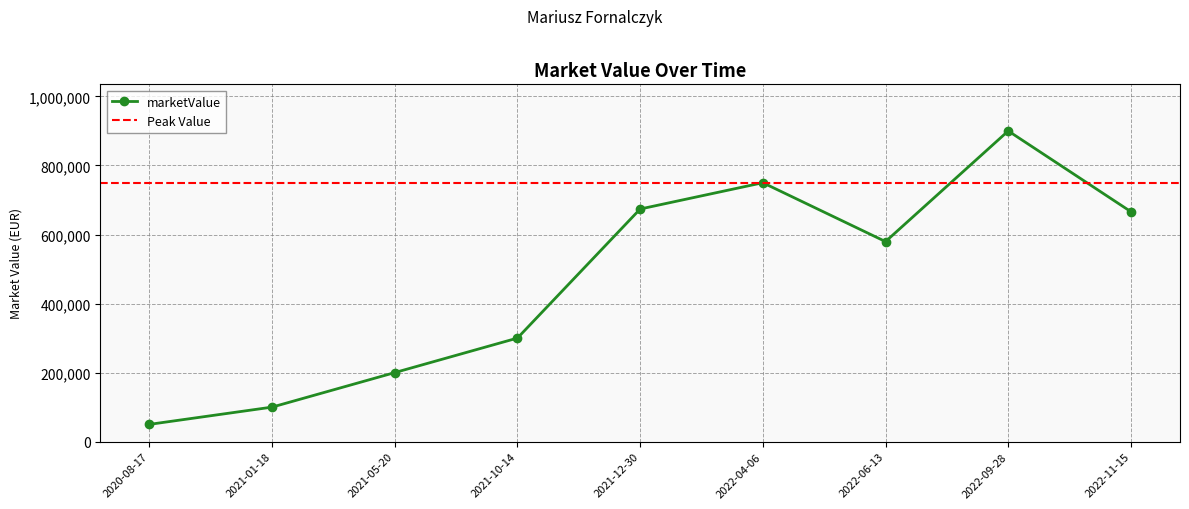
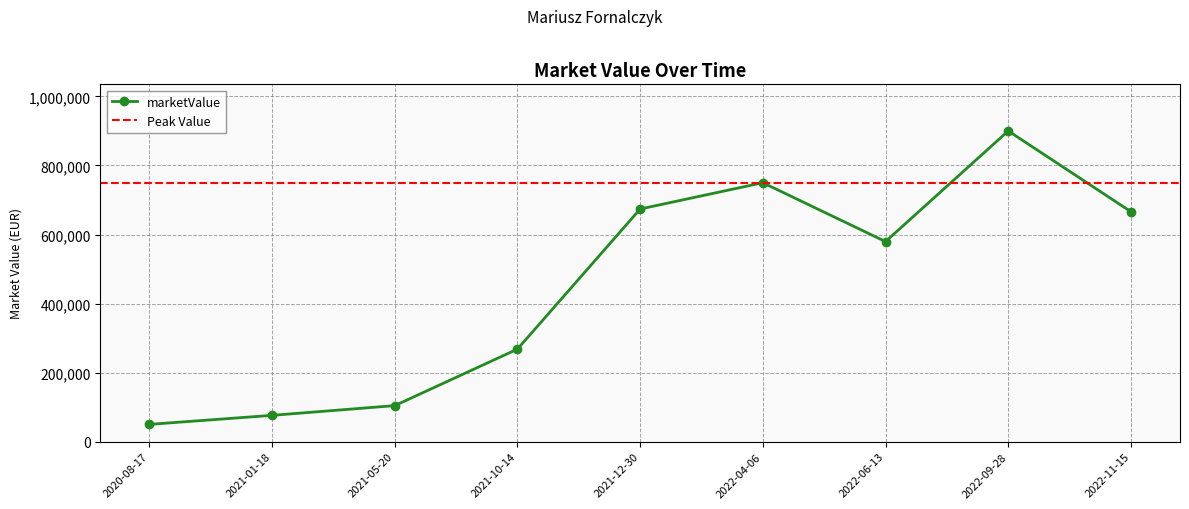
  {
    "2020-08-17": "50,000",
-   "2021-01-18": "100,000",
-   "2021-05-20": "200,000",
-   "2021-10-14": "300,000",
+   "2021-01-18": "80,000",
+   "2021-05-20": "100,000",
+   "2021-10-14": "270,000",
    "2021-12-30": "670,000",
    "2022-04-06": "750,000",
    "2022-06-13": "580,000",
    "2022-09-28": "900,000",
    "2022-11-15": "670,000"
  }
